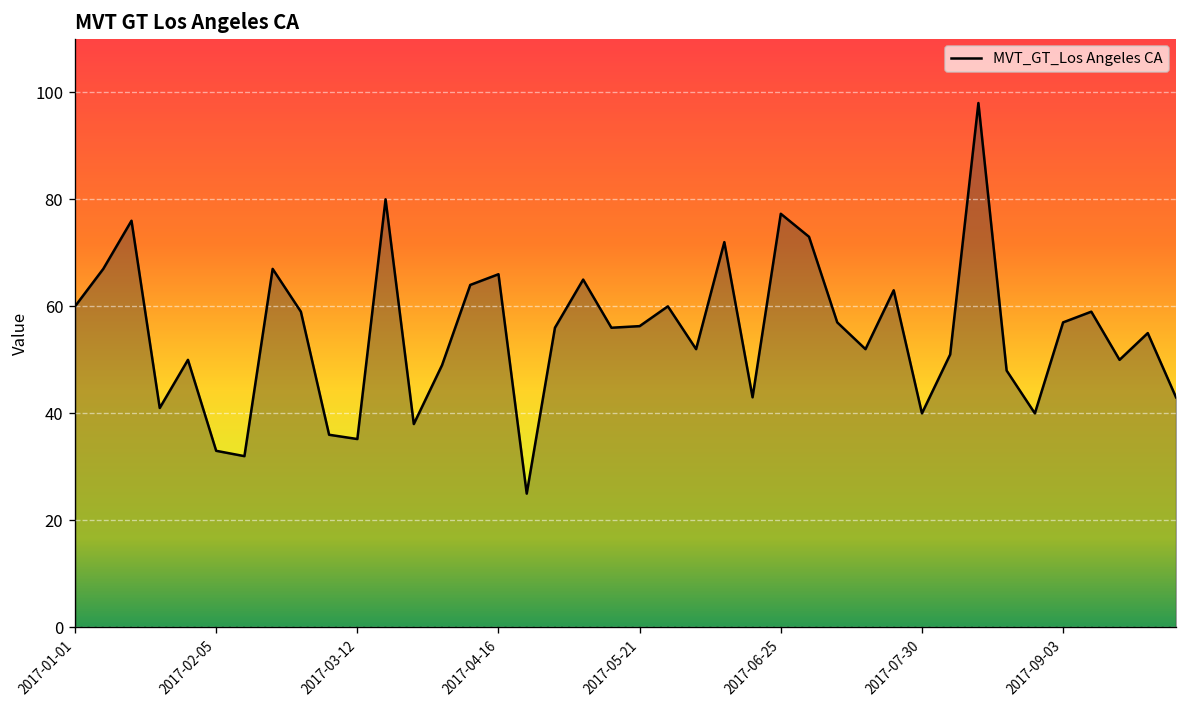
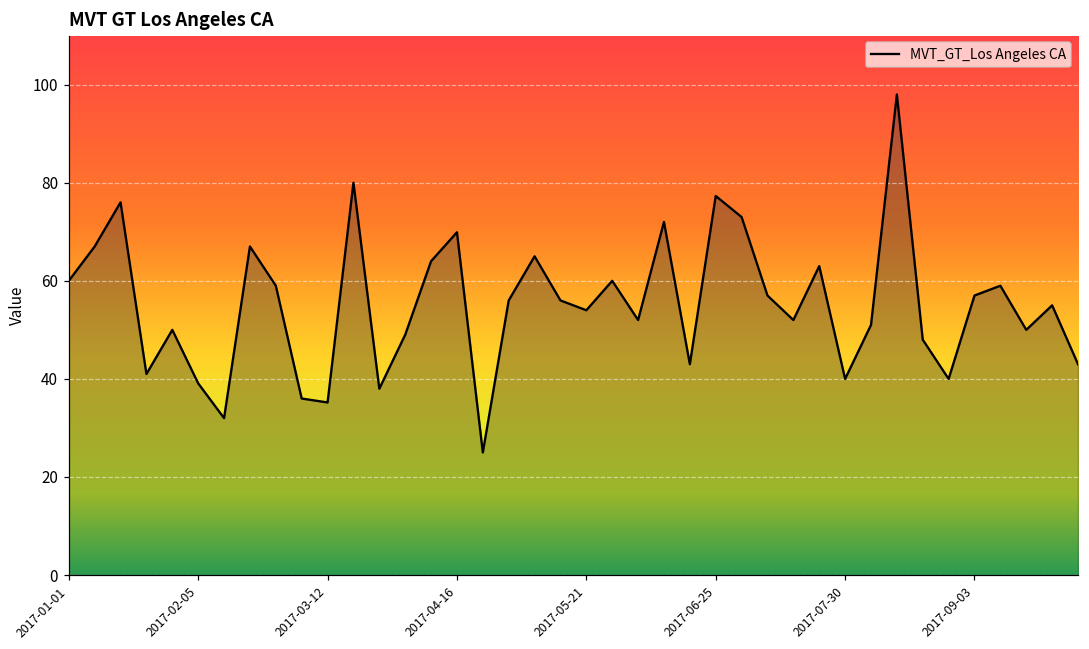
  {
    "2017-01-01": 60,
-   "2017-02-05": 33,
+   "2017-02-05": 39,
    "2017-03-12": 35,
-   "2017-04-16": 66,
-   "2017-05-21": 56,
+   "2017-04-16": 70,
+   "2017-05-21": 54,
    "2017-06-25": 77,
    "2017-07-30": 40,
    "2017-09-03": 57
  }
